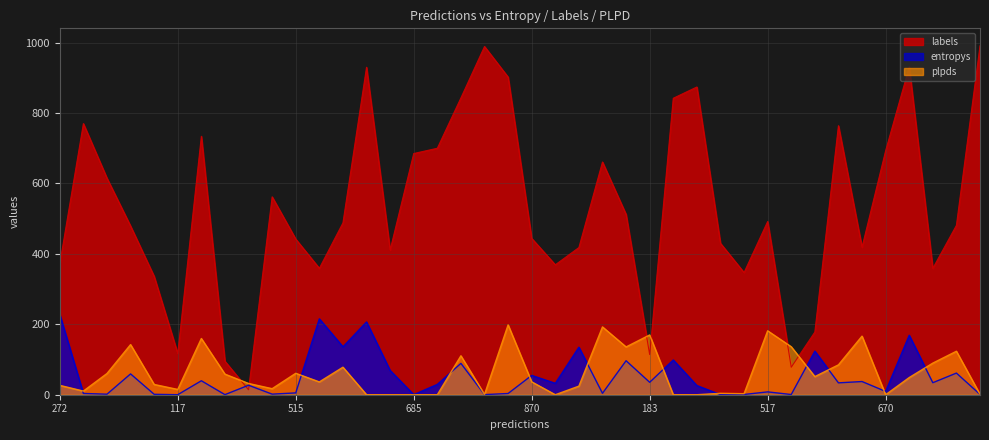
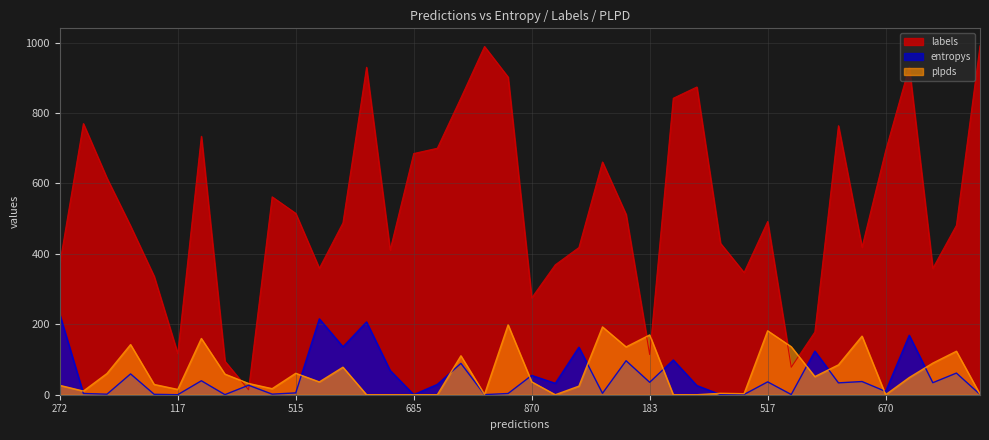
  {
    "labels": {
      "272": 370,
      "117": 120,
-     "515": 440,
+     "515": 520,
      "685": 690,
-     "870": 440,
+     "870": 280,
      "183": 110,
      "517": 490,
      "670": 690
    },
    "entropys": {
      "272": 230,
      "117": 0,
      "515": 10,
      "870": 50,
      "183": 40,
-     "517": 10,
+     "517": 40,
      "670": 10
    },
    "plpds": {
      "272": 30,
      "117": 20,
      "515": 60,
      "870": 40,
      "183": 170,
      "517": 180,
      "670": 0
    }
  }
